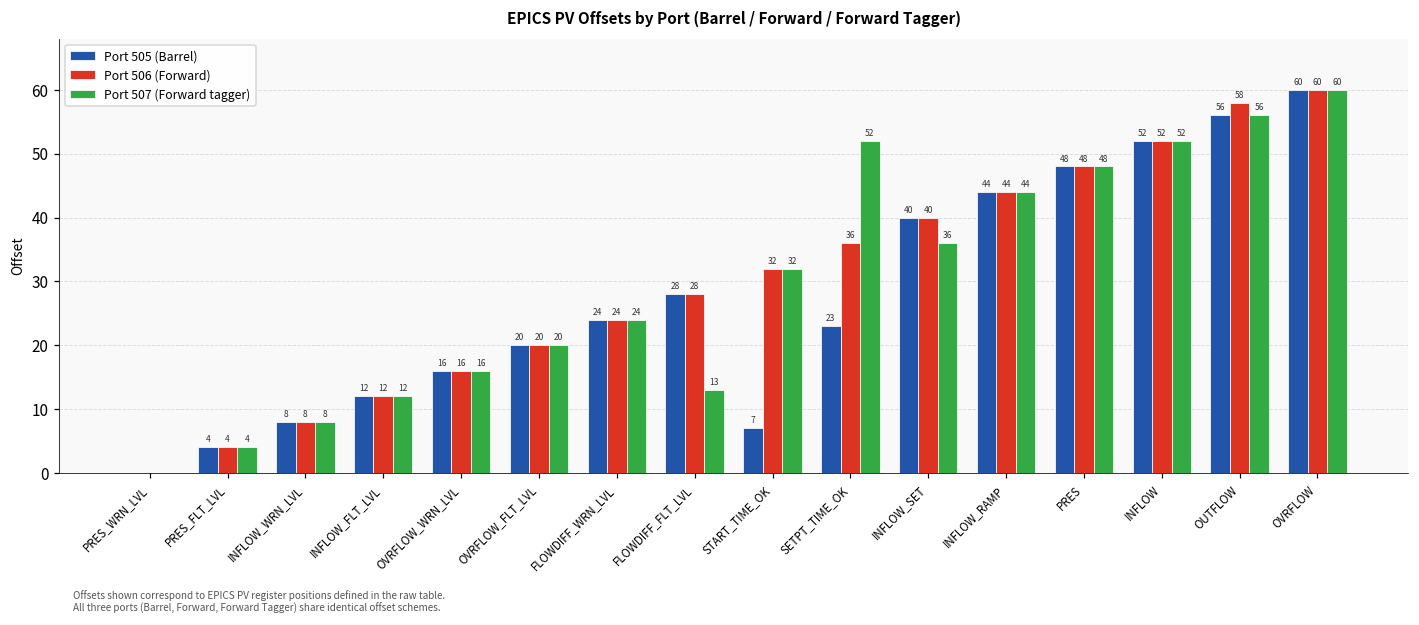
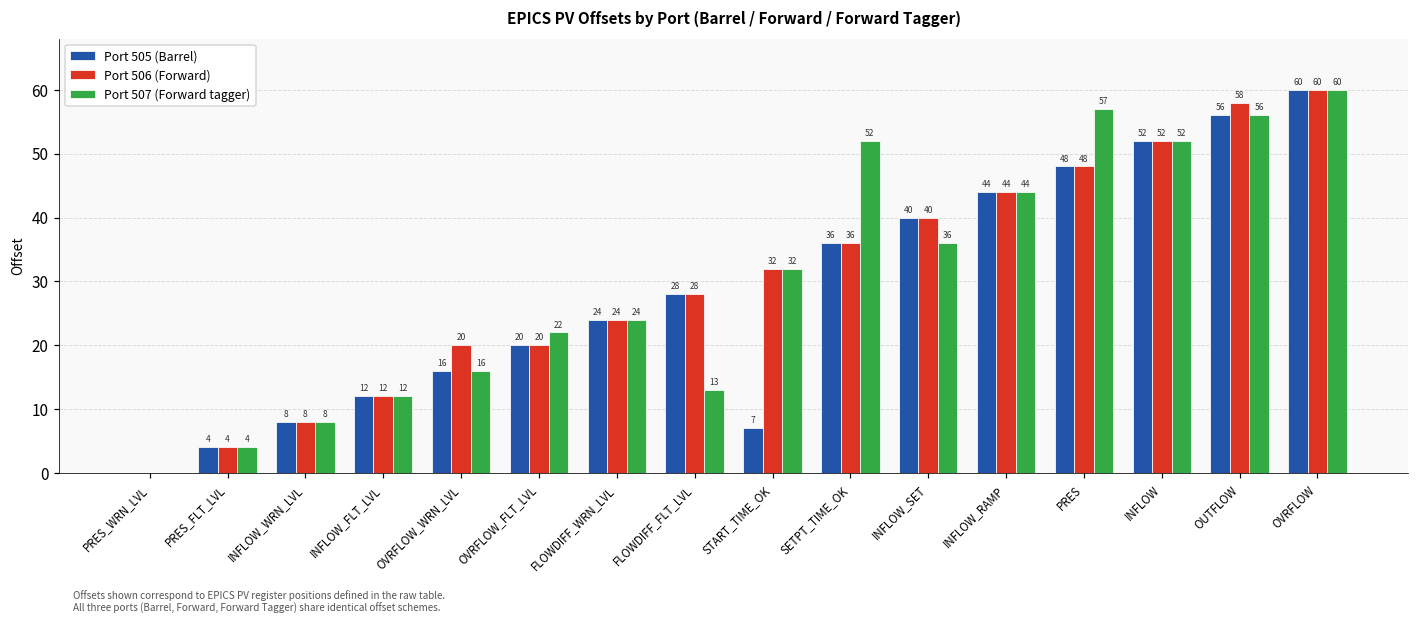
  {
    "Port 505 (Barrel)": {
      "PRES_FLT_LVL": 4,
      "INFLOW_WRN_LVL": 8,
      "INFLOW_FLT_LVL": 12,
      "OVRFLOW_WRN_LVL": 16,
      "OVRFLOW_FLT_LVL": 20,
      "FLOWDIFF_WRN_LVL": 24,
      "FLOWDIFF_FLT_LVL": 28,
      "START_TIME_OK": 7,
-     "SETPT_TIME_OK": 23,
+     "SETPT_TIME_OK": 36,
      "INFLOW_SET": 40,
      "INFLOW_RAMP": 44,
      "PRES": 48,
      "INFLOW": 52,
      "OUTFLOW": 56,
      "OVRFLOW": 60
    },
    "Port 506 (Forward)": {
      "PRES_FLT_LVL": 4,
      "INFLOW_WRN_LVL": 8,
      "INFLOW_FLT_LVL": 12,
-     "OVRFLOW_WRN_LVL": 16,
+     "OVRFLOW_WRN_LVL": 20,
      "OVRFLOW_FLT_LVL": 20,
      "FLOWDIFF_WRN_LVL": 24,
      "FLOWDIFF_FLT_LVL": 28,
      "START_TIME_OK": 32,
      "SETPT_TIME_OK": 36,
      "INFLOW_SET": 40,
      "INFLOW_RAMP": 44,
      "PRES": 48,
      "INFLOW": 52,
      "OUTFLOW": 58,
      "OVRFLOW": 60
    },
    "Port 507 (Forward tagger)": {
      "PRES_FLT_LVL": 4,
      "INFLOW_WRN_LVL": 8,
      "INFLOW_FLT_LVL": 12,
      "OVRFLOW_WRN_LVL": 16,
-     "OVRFLOW_FLT_LVL": 20,
+     "OVRFLOW_FLT_LVL": 22,
      "FLOWDIFF_WRN_LVL": 24,
      "FLOWDIFF_FLT_LVL": 13,
      "START_TIME_OK": 32,
      "SETPT_TIME_OK": 52,
      "INFLOW_SET": 36,
      "INFLOW_RAMP": 44,
-     "PRES": 48,
+     "PRES": 57,
      "INFLOW": 52,
      "OUTFLOW": 56,
      "OVRFLOW": 60
    }
  }
